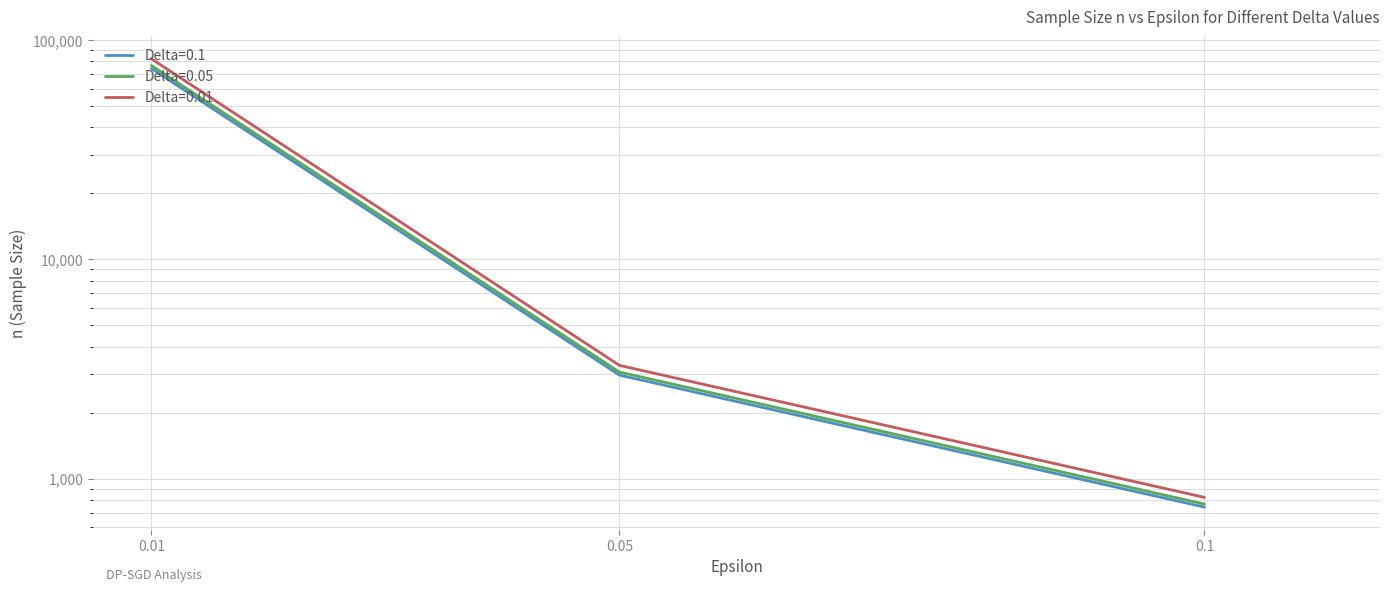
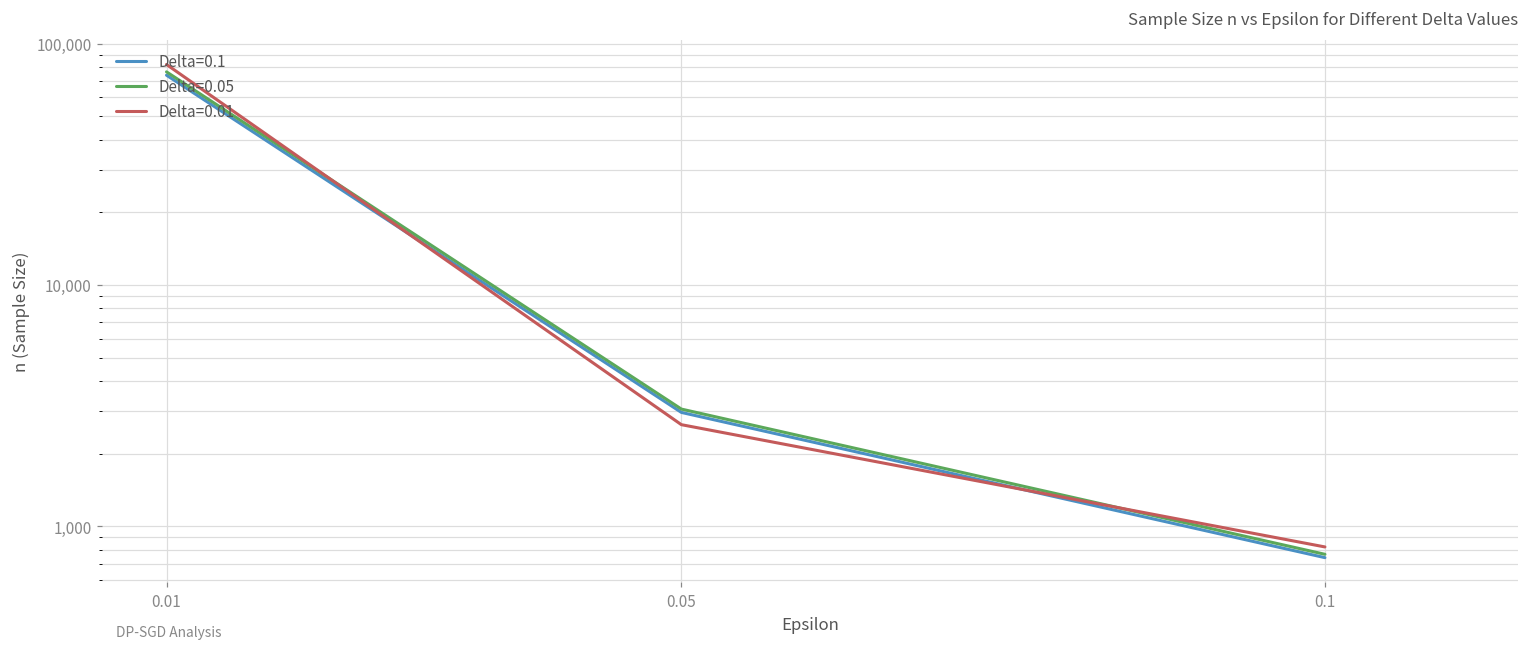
  {
    "Delta=0.1": {
      "0.01": "74,000",
      "0.05": "3,000",
      "0.1": "740"
    },
    "Delta=0.05": {
      "0.01": "77,000",
      "0.05": "3,100",
      "0.1": "770"
    },
    "Delta=0.01": {
      "0.01": "82,000",
-     "0.05": "3,300",
+     "0.05": "2,600",
      "0.1": "820"
    }
  }
